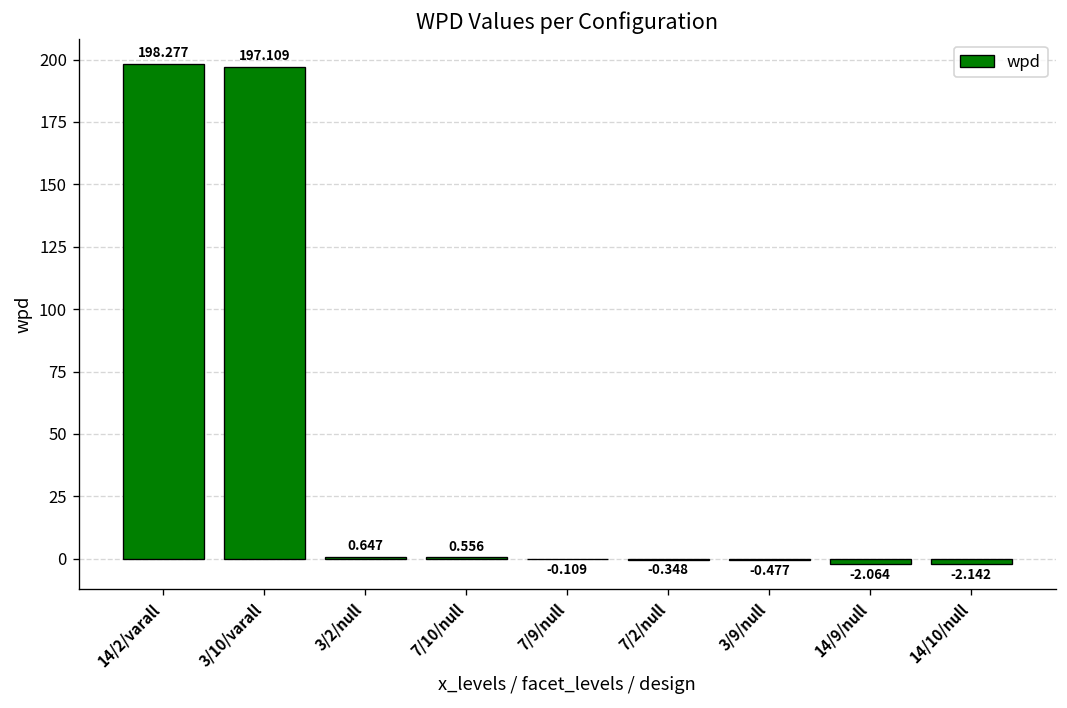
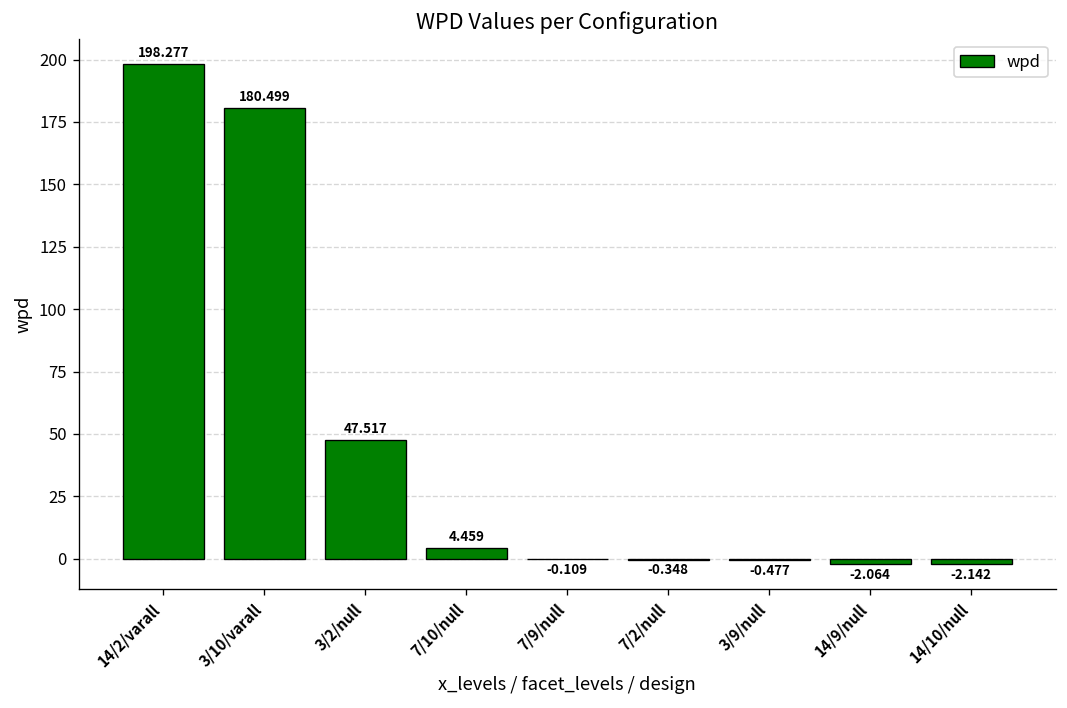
  {
    "14/2/varall": 198.277,
-   "3/10/varall": 197.109,
-   "3/2/null": 0.647,
-   "7/10/null": 0.556,
+   "3/10/varall": 180.499,
+   "3/2/null": 47.517,
+   "7/10/null": 4.459,
    "7/9/null": -0.109,
    "7/2/null": -0.348,
    "3/9/null": -0.477,
    "14/9/null": -2.064,
    "14/10/null": -2.142
  }
